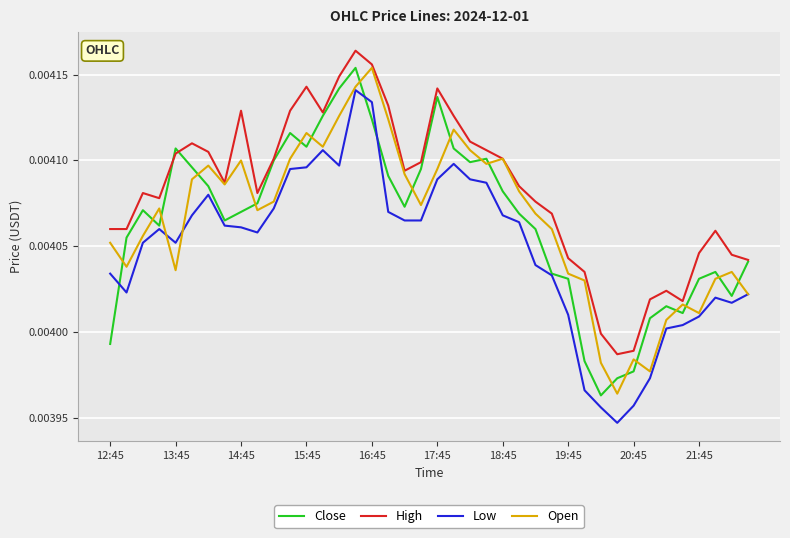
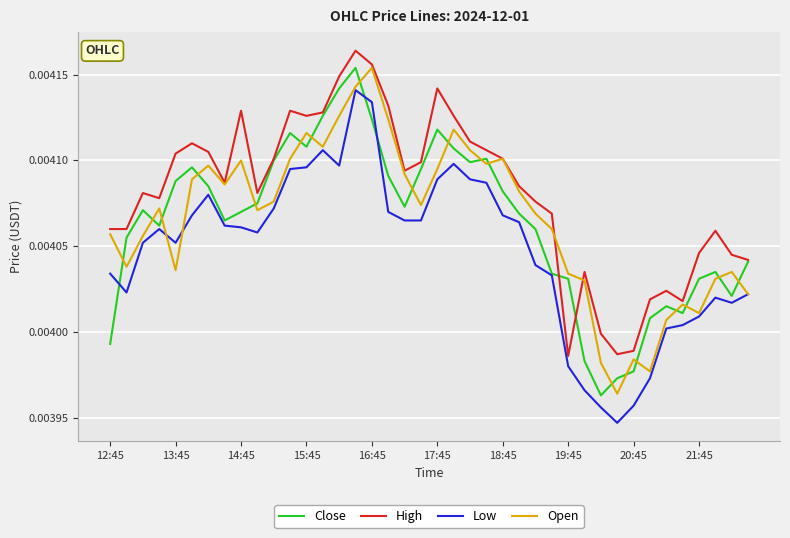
  {
    "Close": {
      "12:45": 0.003993,
-     "13:45": 0.004107,
+     "13:45": 0.004088,
      "14:45": 0.004070,
      "15:45": 0.004108,
      "16:45": 0.004124,
-     "17:45": 0.004137,
+     "17:45": 0.004118,
      "18:45": 0.004082,
      "19:45": 0.004031,
      "20:45": 0.003977,
      "21:45": 0.004031
    },
    "High": {
      "12:45": 0.004060,
      "13:45": 0.004104,
      "14:45": 0.004129,
-     "15:45": 0.004143,
+     "15:45": 0.004126,
      "16:45": 0.004156,
      "17:45": 0.004142,
-     "19:45": 0.004043,
+     "19:45": 0.003986,
      "20:45": 0.003989,
      "21:45": 0.004046
    },
    "Low": {
      "12:45": 0.004034,
      "13:45": 0.004052,
      "14:45": 0.00406,
      "15:45": 0.004096,
      "16:45": 0.004134,
      "17:45": 0.00409,
      "18:45": 0.004068,
-     "19:45": 0.00401,
+     "19:45": 0.00398,
      "20:45": 0.003957,
      "21:45": 0.00401
    },
    "Open": {
-     "12:45": 0.004052,
+     "12:45": 0.004057,
      "13:45": 0.004036,
      "14:45": 0.004100,
      "15:45": 0.004116,
      "16:45": 0.004154,
      "17:45": 0.004095,
      "19:45": 0.004034,
      "20:45": 0.003984,
      "21:45": 0.004011
    }
  }
